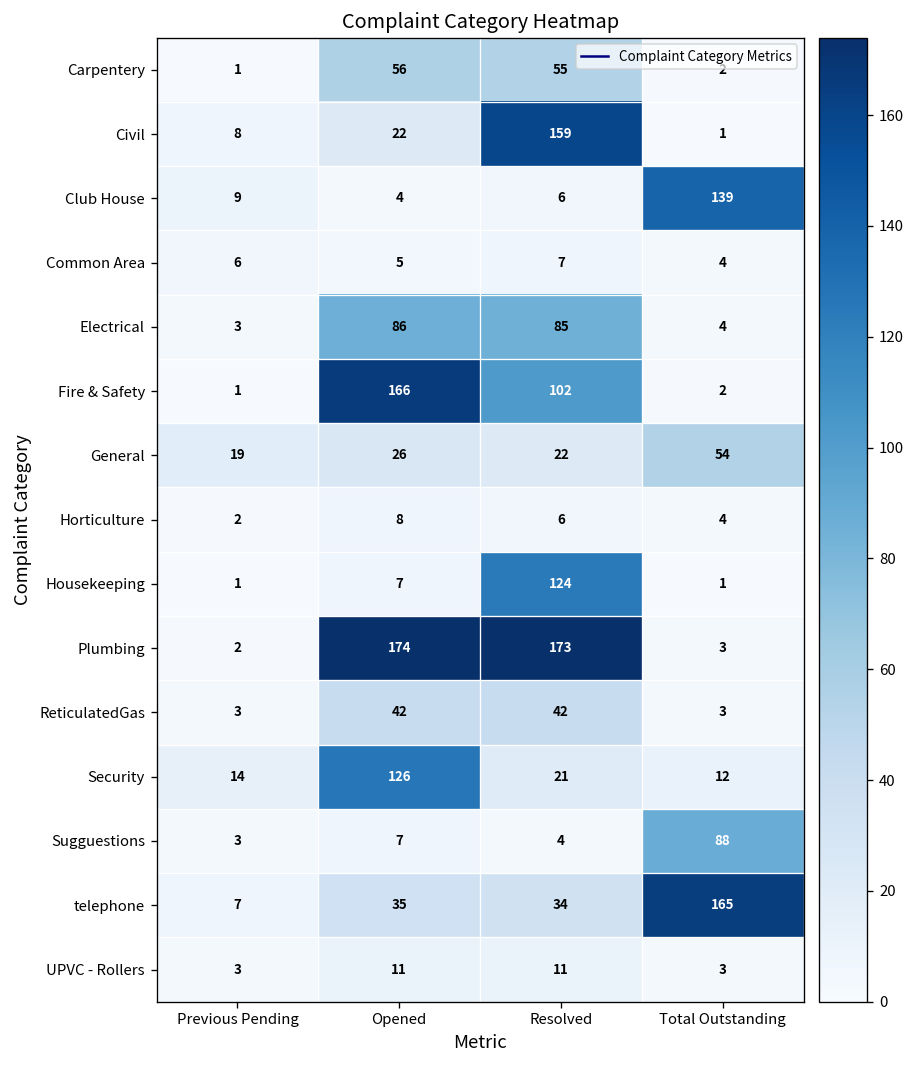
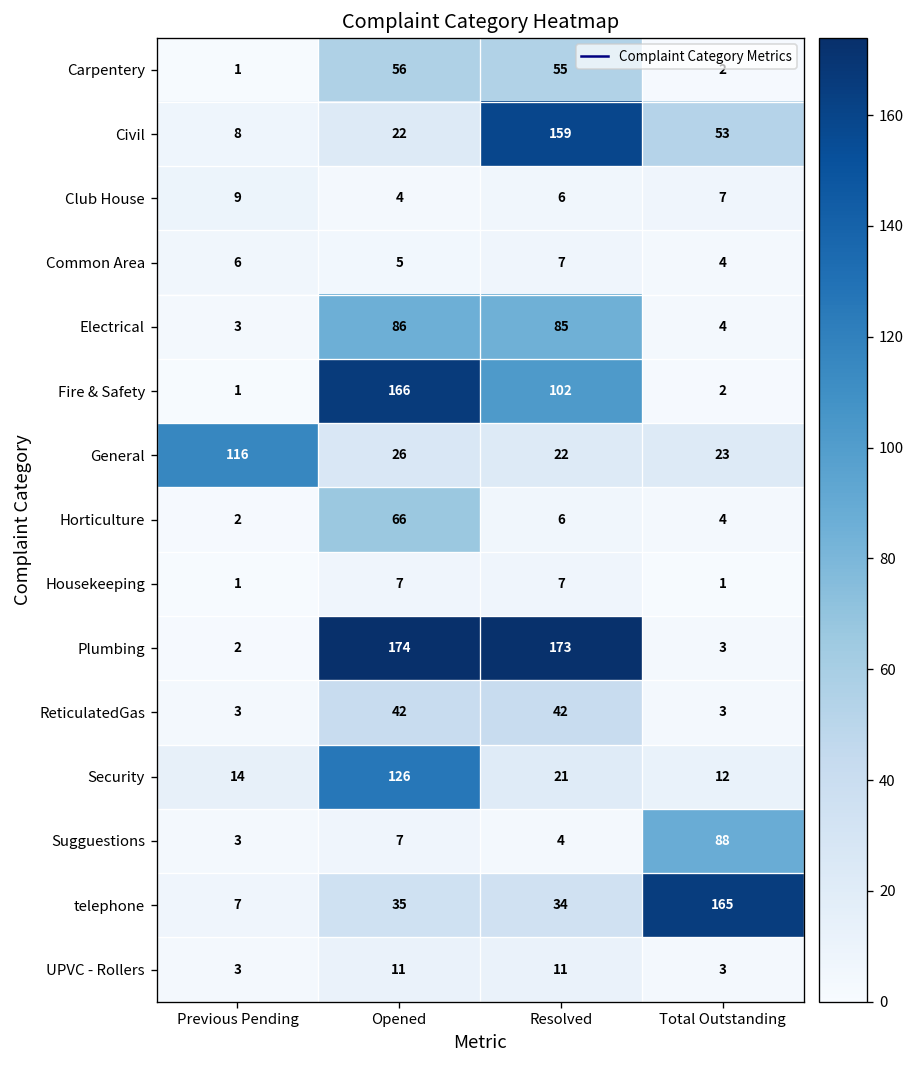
  {
    "Carpentery": {
      "Previous Pending": 1,
      "Opened": 56,
      "Resolved": 55
    },
    "Civil": {
      "Previous Pending": 8,
      "Opened": 22,
      "Resolved": 159,
-     "Total Outstanding": 1
+     "Total Outstanding": 53
    },
    "Club House": {
      "Previous Pending": 9,
      "Opened": 4,
      "Resolved": 6,
-     "Total Outstanding": 139
+     "Total Outstanding": 7
    },
    "Common Area": {
      "Previous Pending": 6,
      "Opened": 5,
      "Resolved": 7,
      "Total Outstanding": 4
    },
    "Electrical": {
      "Previous Pending": 3,
      "Opened": 86,
      "Resolved": 85,
      "Total Outstanding": 4
    },
    "Fire & Safety": {
      "Previous Pending": 1,
      "Opened": 166,
      "Resolved": 102,
      "Total Outstanding": 2
    },
    "General": {
-     "Previous Pending": 19,
+     "Previous Pending": 116,
      "Opened": 26,
      "Resolved": 22,
-     "Total Outstanding": 54
+     "Total Outstanding": 23
    },
    "Horticulture": {
      "Previous Pending": 2,
-     "Opened": 8,
+     "Opened": 66,
      "Resolved": 6,
      "Total Outstanding": 4
    },
    "Housekeeping": {
      "Previous Pending": 1,
      "Opened": 7,
-     "Resolved": 124,
+     "Resolved": 7,
      "Total Outstanding": 1
    },
    "Plumbing": {
      "Previous Pending": 2,
      "Opened": 174,
      "Resolved": 173,
      "Total Outstanding": 3
    },
    "ReticulatedGas": {
      "Previous Pending": 3,
      "Opened": 42,
      "Resolved": 42,
      "Total Outstanding": 3
    },
    "Security": {
      "Previous Pending": 14,
      "Opened": 126,
      "Resolved": 21,
      "Total Outstanding": 12
    },
    "Sugguestions": {
      "Previous Pending": 3,
      "Opened": 7,
      "Resolved": 4,
      "Total Outstanding": 88
    },
    "telephone": {
      "Previous Pending": 7,
      "Opened": 35,
      "Resolved": 34,
      "Total Outstanding": 165
    },
    "UPVC - Rollers": {
      "Previous Pending": 3,
      "Opened": 11,
      "Resolved": 11,
      "Total Outstanding": 3
    }
  }
